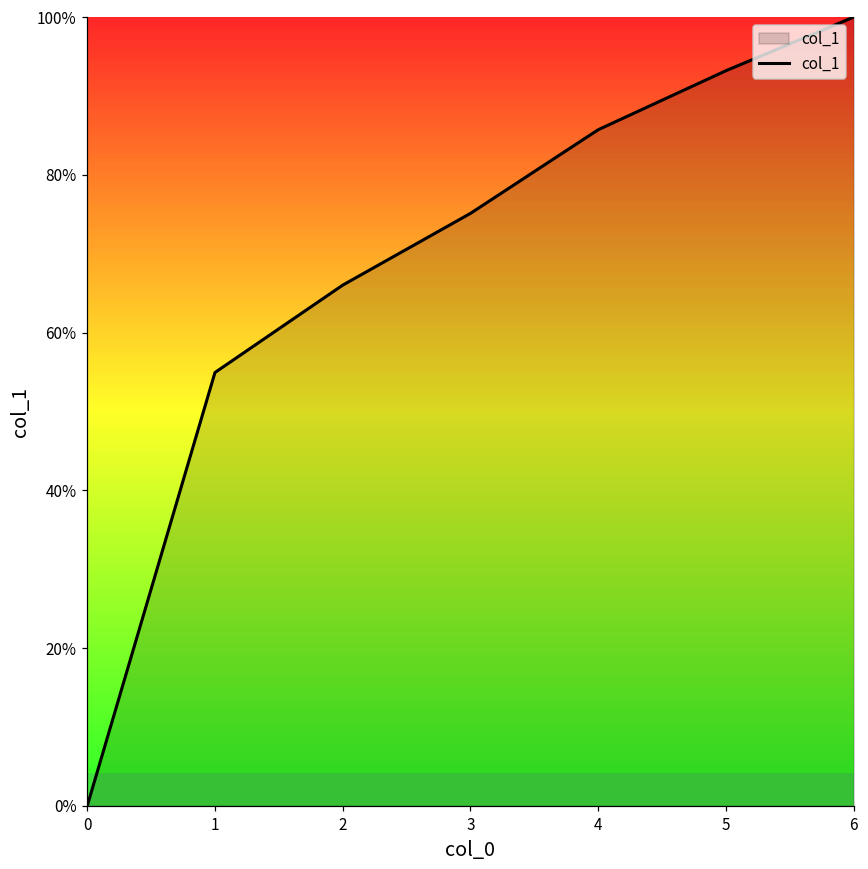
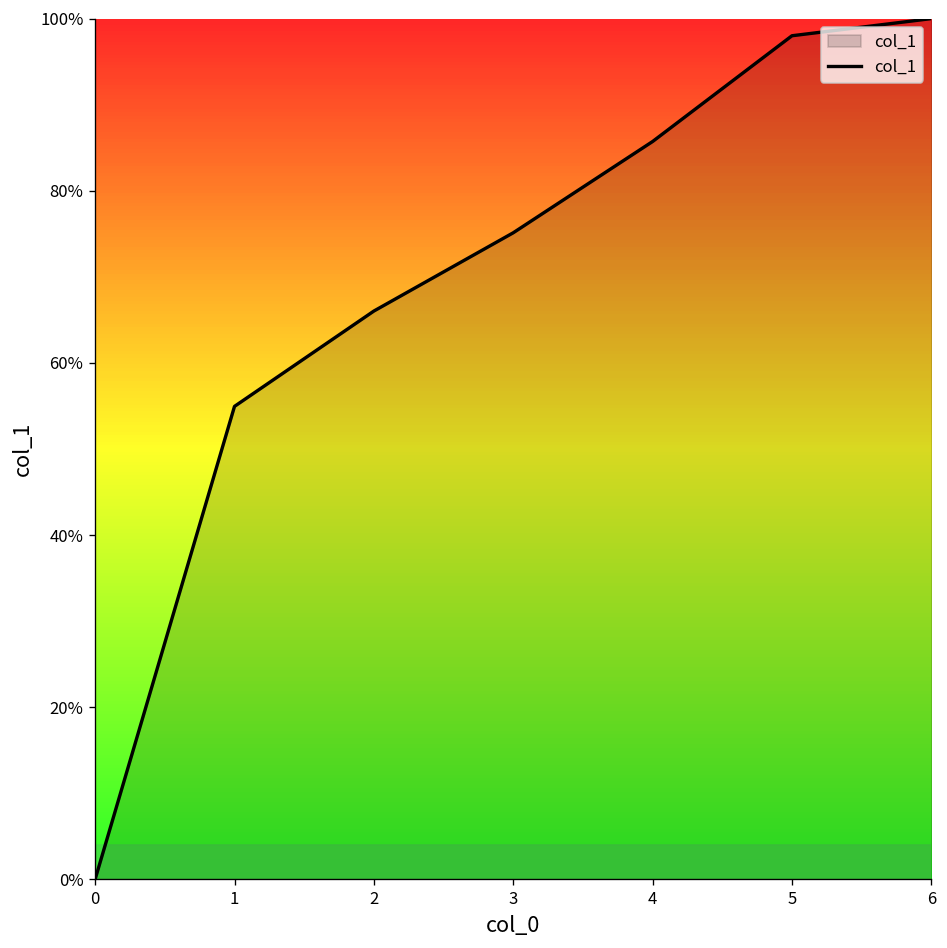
  {
    "1": "55%",
    "2": "66%",
    "3": "75%",
    "4": "86%",
-   "5": "93%",
+   "5": "98%",
    "6": "100%"
  }
